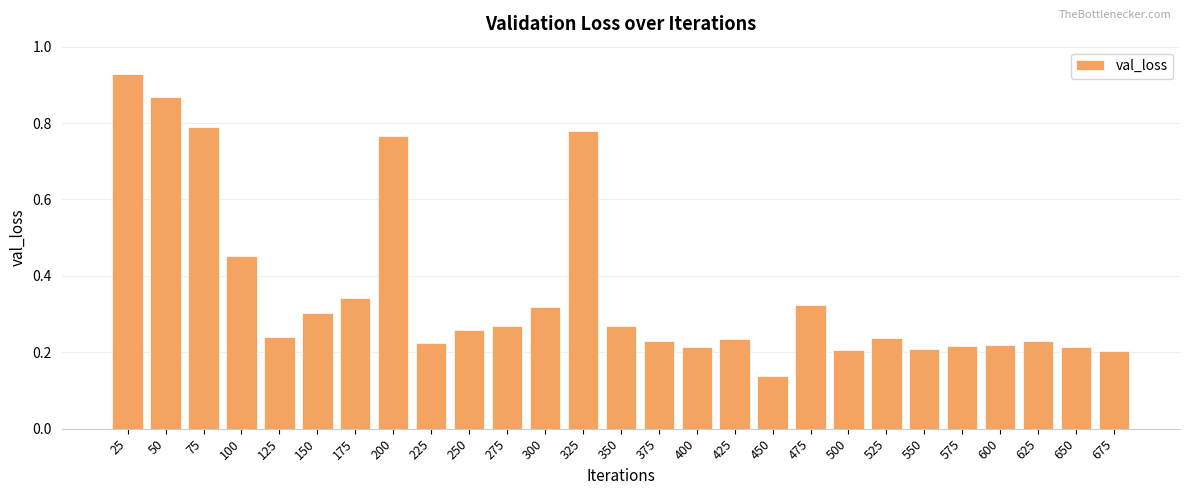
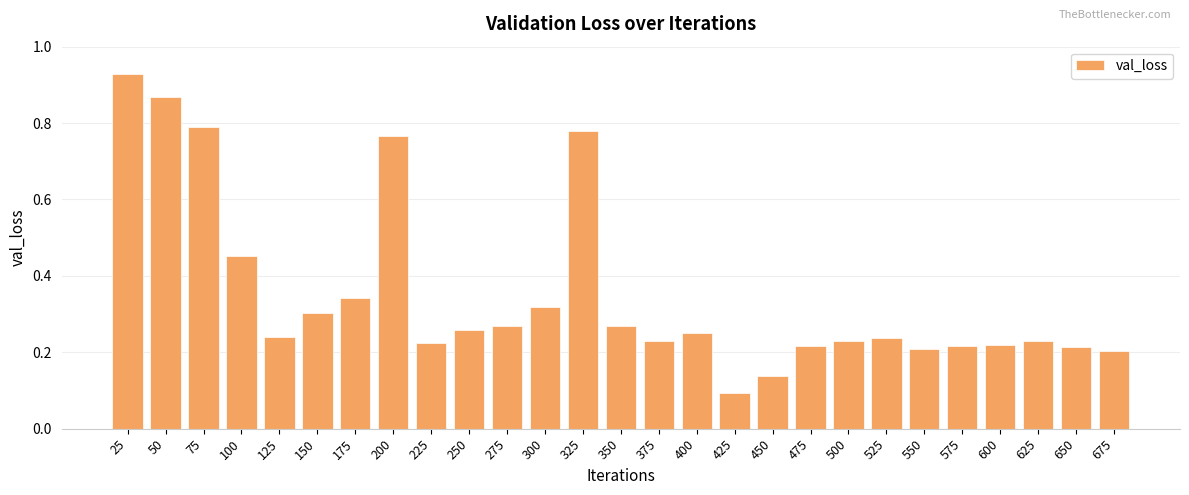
  {
    "25": 0.93,
    "50": 0.87,
    "75": 0.79,
    "100": 0.45,
    "125": 0.24,
    "150": 0.30,
    "175": 0.34,
    "200": 0.77,
    "225": 0.22,
    "250": 0.26,
    "275": 0.27,
    "300": 0.32,
    "325": 0.78,
    "350": 0.27,
    "375": 0.23,
-   "400": 0.21,
-   "425": 0.23,
+   "400": 0.25,
+   "425": 0.09,
    "450": 0.14,
-   "475": 0.32,
-   "500": 0.21,
+   "475": 0.22,
+   "500": 0.23,
    "525": 0.24,
    "550": 0.21,
    "575": 0.22,
    "600": 0.22,
    "625": 0.23,
    "650": 0.21,
    "675": 0.20
  }
